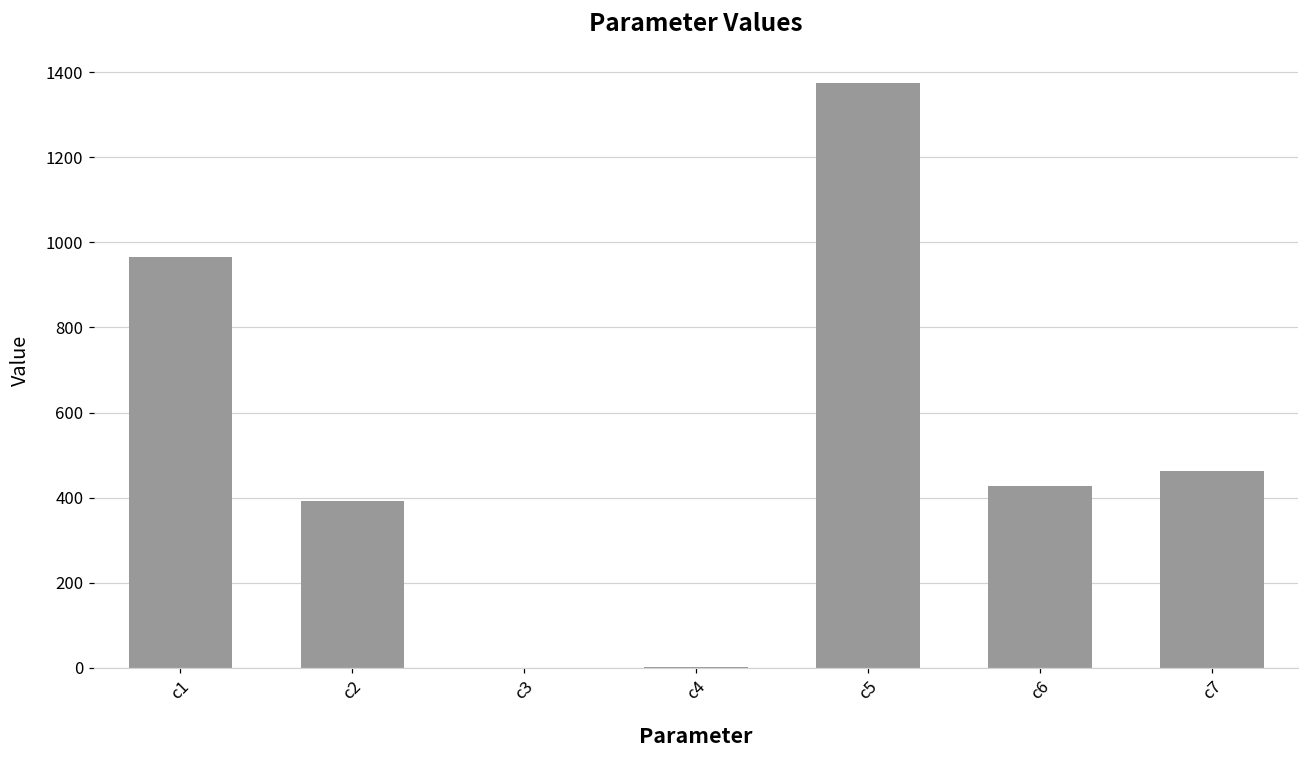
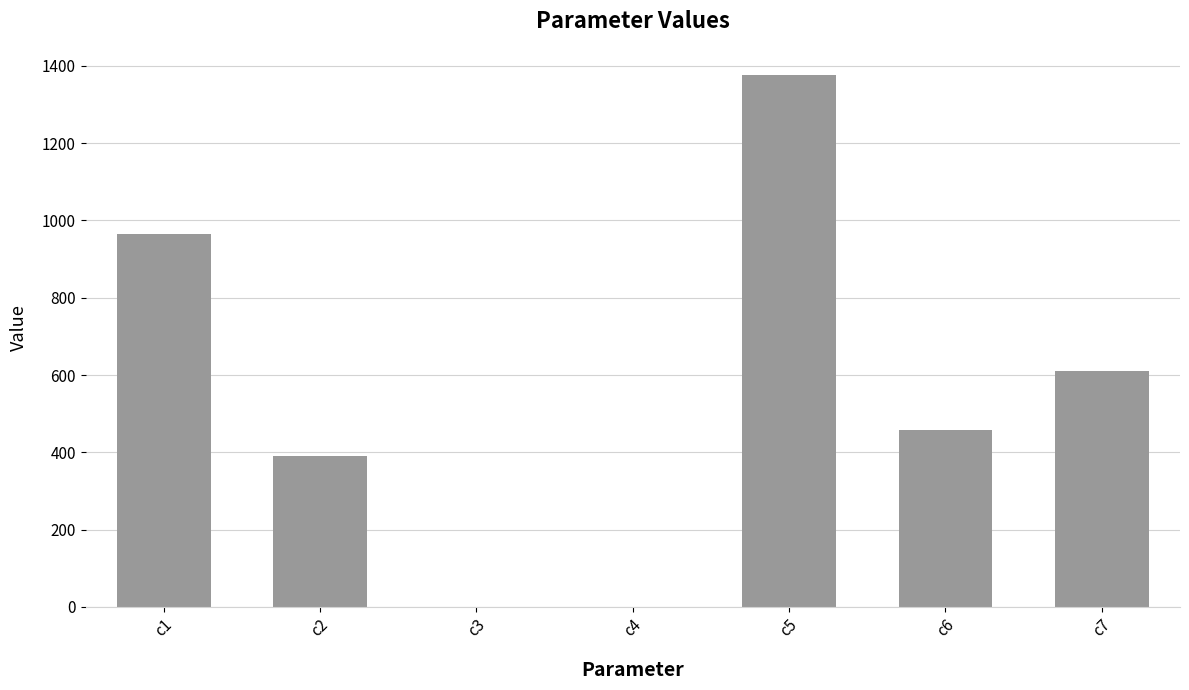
  {
    "c1": 970,
    "c2": 390,
    "c5": 1380,
-   "c6": 430,
-   "c7": 460
+   "c6": 460,
+   "c7": 610
  }
